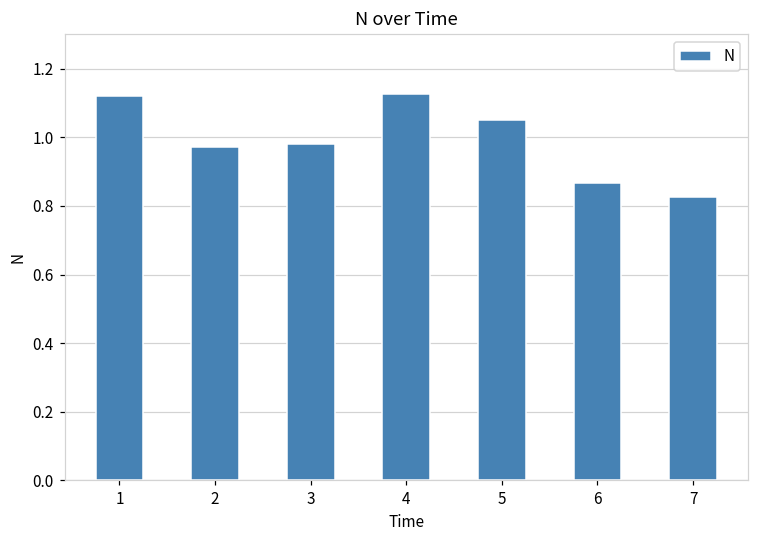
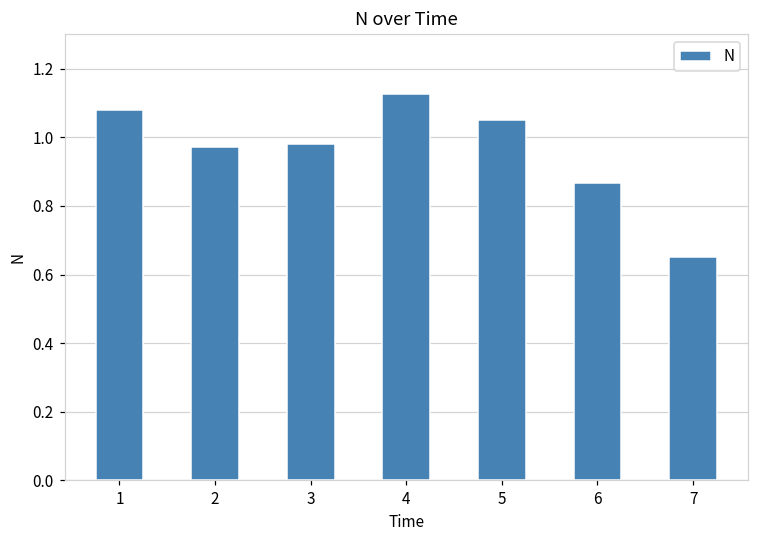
  {
-   "1": 1.12,
+   "1": 1.08,
    "2": 0.97,
    "3": 0.98,
    "4": 1.13,
    "5": 1.05,
    "6": 0.87,
-   "7": 0.83
+   "7": 0.65
  }
